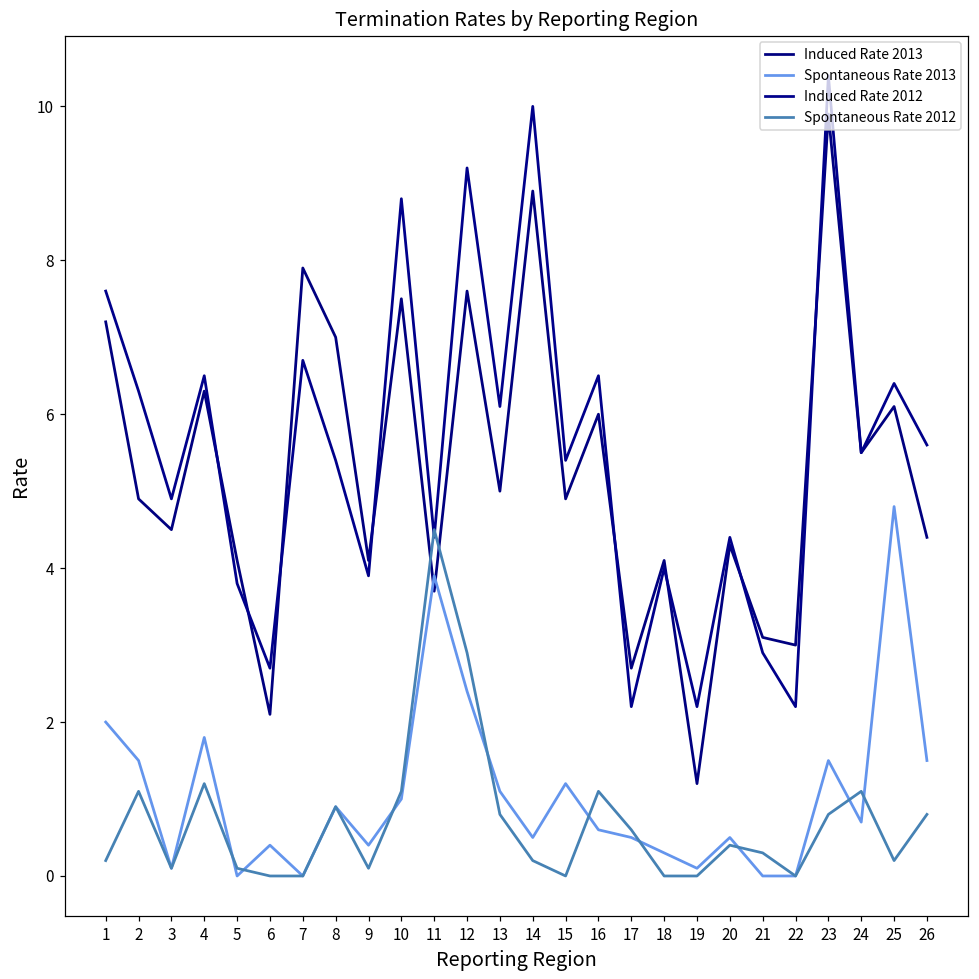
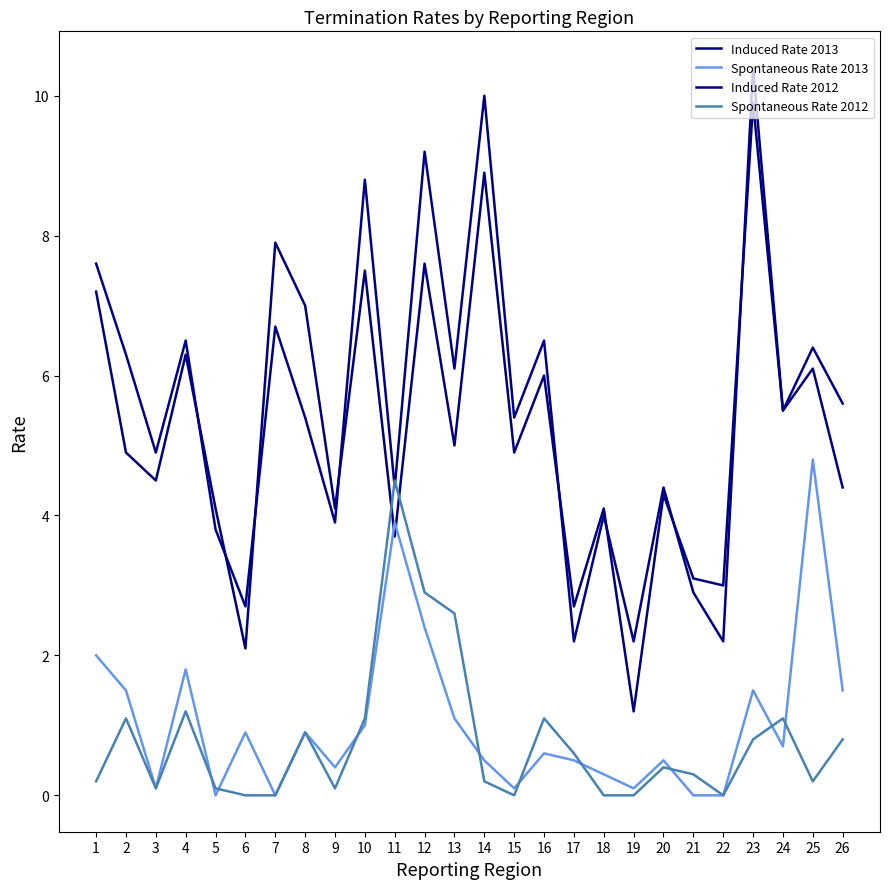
  {
    "Spontaneous Rate 2013": {
      "1": 2.0,
      "2": 1.5,
      "4": 1.8,
      "5": 0.0,
-     "6": 0.4,
+     "6": 0.9,
      "9": 0.4,
      "10": 1.0,
      "11": 3.9,
      "12": 2.4,
      "13": 1.1,
      "14": 0.5,
-     "15": 1.2,
+     "15": 0.1,
      "16": 0.6,
      "17": 0.5,
      "18": 0.3,
      "19": 0.1,
      "20": 0.5,
      "21": 0.0,
      "23": 1.5,
      "24": 0.7,
      "25": 4.8,
      "26": 1.5
    },
    "Spontaneous Rate 2012": {
      "1": 0.2,
      "2": 1.1,
      "4": 1.2,
      "5": 0.1,
      "6": 0.0,
      "9": 0.1,
      "10": 1.1,
      "11": 4.5,
      "12": 2.9,
-     "13": 0.8,
+     "13": 2.6,
      "14": 0.2,
      "15": 0.0,
      "16": 1.1,
      "17": 0.6,
      "18": 0.0,
      "19": 0.0,
      "20": 0.4,
      "21": 0.3,
      "23": 0.8,
      "24": 1.1,
      "25": 0.2,
      "26": 0.8
    }
  }
